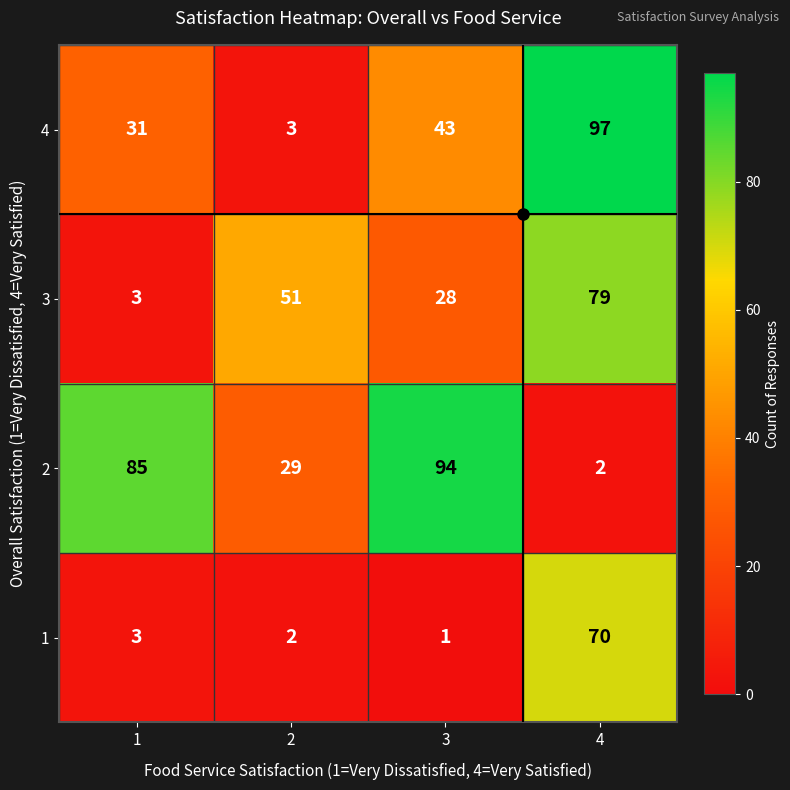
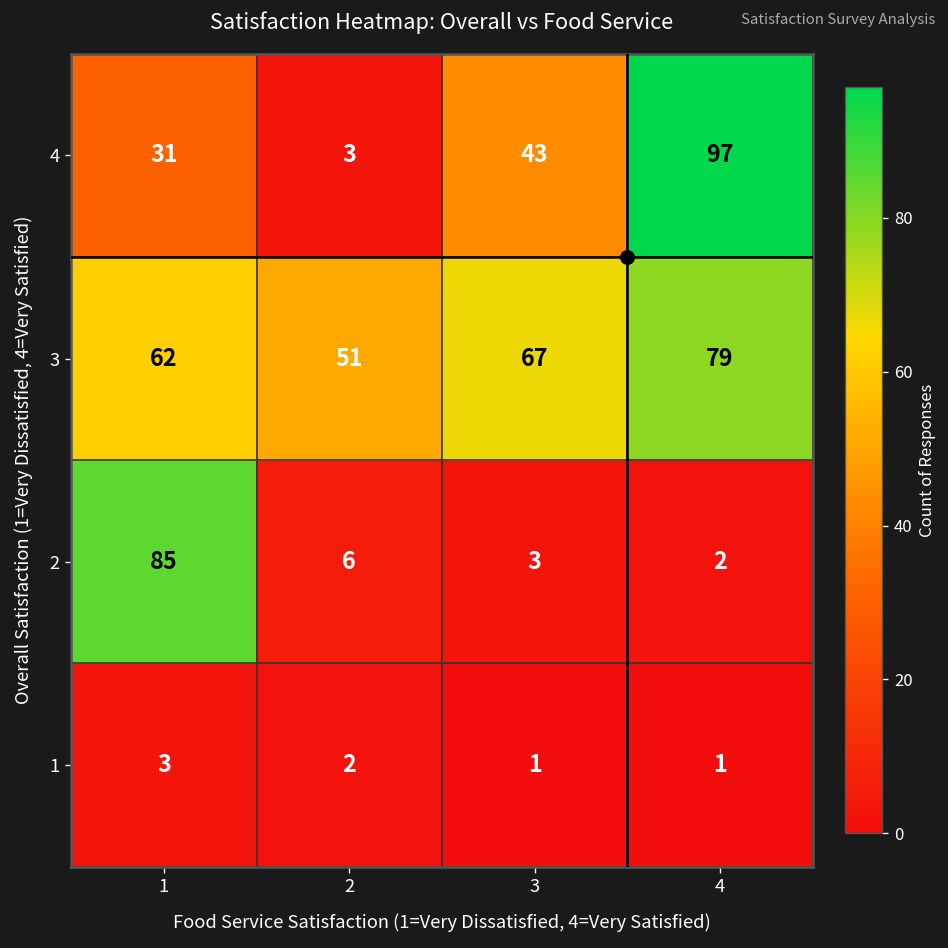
  {
    "4": {
      "1": 31,
      "2": 3,
      "3": 43,
      "4": 97
    },
    "3": {
-     "1": 3,
+     "1": 62,
      "2": 51,
-     "3": 28,
+     "3": 67,
      "4": 79
    },
    "2": {
      "1": 85,
-     "2": 29,
-     "3": 94,
+     "2": 6,
+     "3": 3,
      "4": 2
    },
    "1": {
      "1": 3,
      "2": 2,
      "3": 1,
-     "4": 70
+     "4": 1
    }
  }
